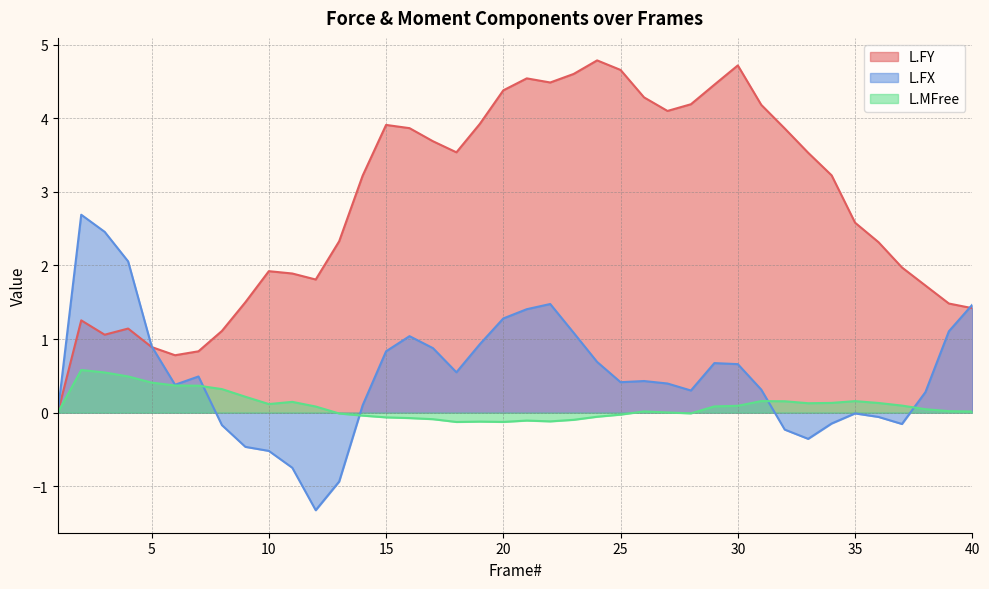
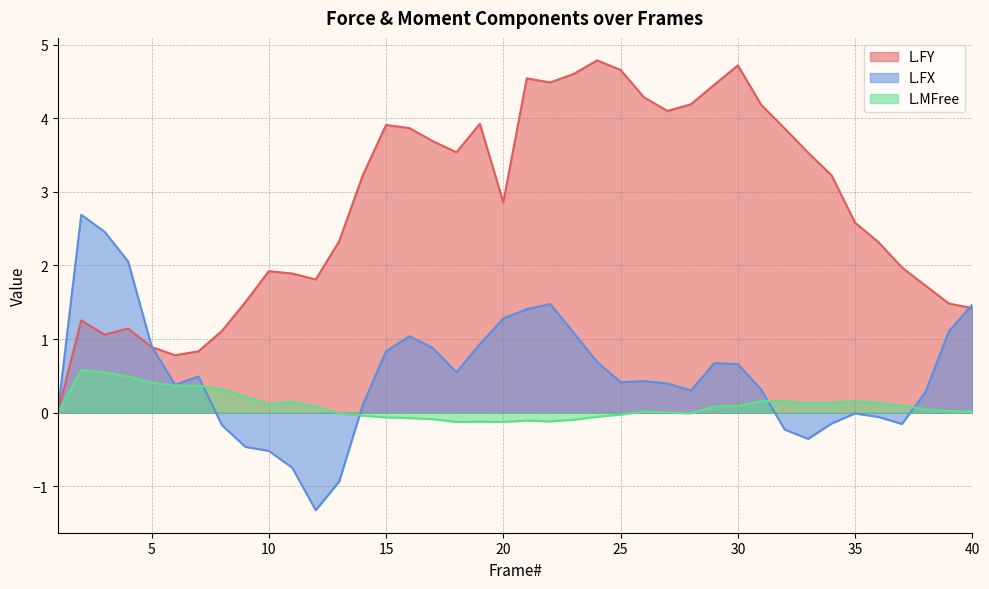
  {
    "L.FY": {
      "10": 1.9,
      "15": 3.9,
-     "20": 4.4,
+     "20": 2.9,
      "25": 4.7,
      "30": 4.7,
      "35": 2.6,
      "40": 1.4
    }
  }
